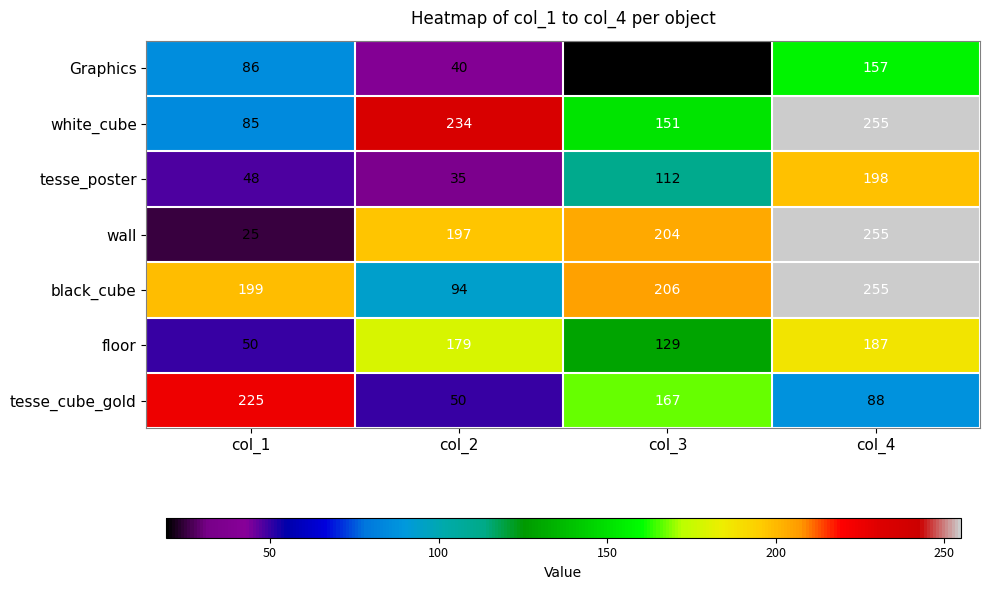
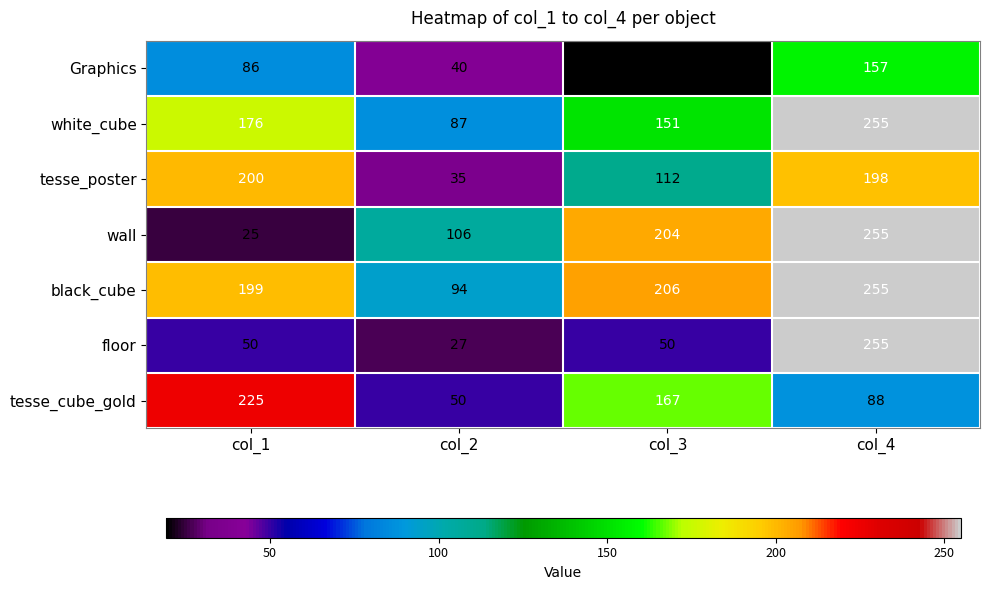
  {
    "Graphics": {
      "col_1": 86,
      "col_2": 40,
      "col_4": 157
    },
    "white_cube": {
-     "col_1": 85,
-     "col_2": 234,
+     "col_1": 176,
+     "col_2": 87,
      "col_3": 151,
      "col_4": 255
    },
    "tesse_poster": {
-     "col_1": 48,
+     "col_1": 200,
      "col_2": 35,
      "col_3": 112,
      "col_4": 198
    },
    "wall": {
      "col_1": 25,
-     "col_2": 197,
+     "col_2": 106,
      "col_3": 204,
      "col_4": 255
    },
    "black_cube": {
      "col_1": 199,
      "col_2": 94,
      "col_3": 206,
      "col_4": 255
    },
    "floor": {
      "col_1": 50,
-     "col_2": 179,
-     "col_3": 129,
-     "col_4": 187
+     "col_2": 27,
+     "col_3": 50,
+     "col_4": 255
    },
    "tesse_cube_gold": {
      "col_1": 225,
      "col_2": 50,
      "col_3": 167,
      "col_4": 88
    }
  }
